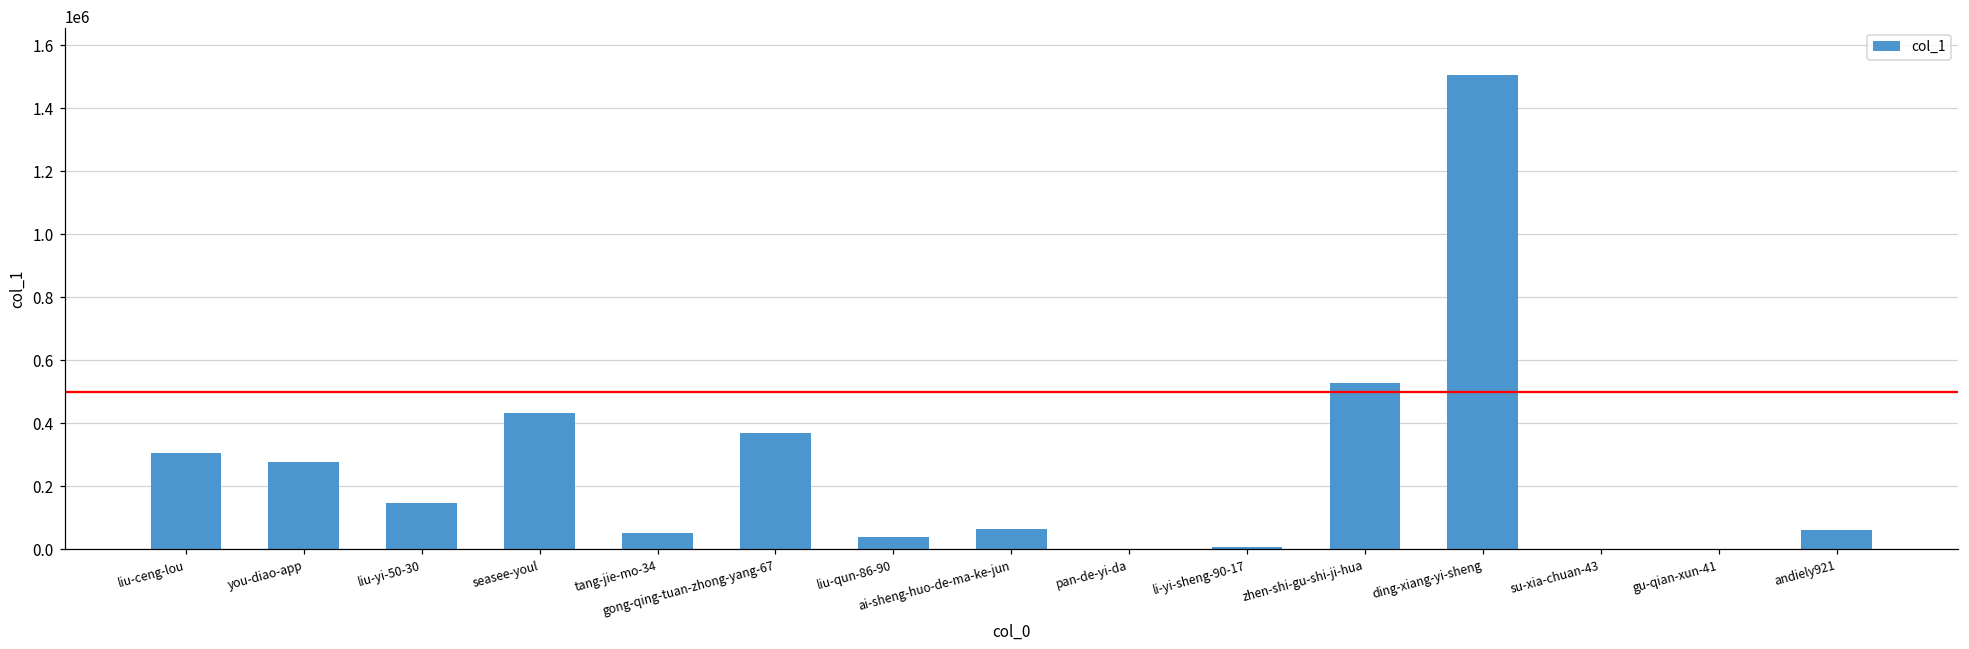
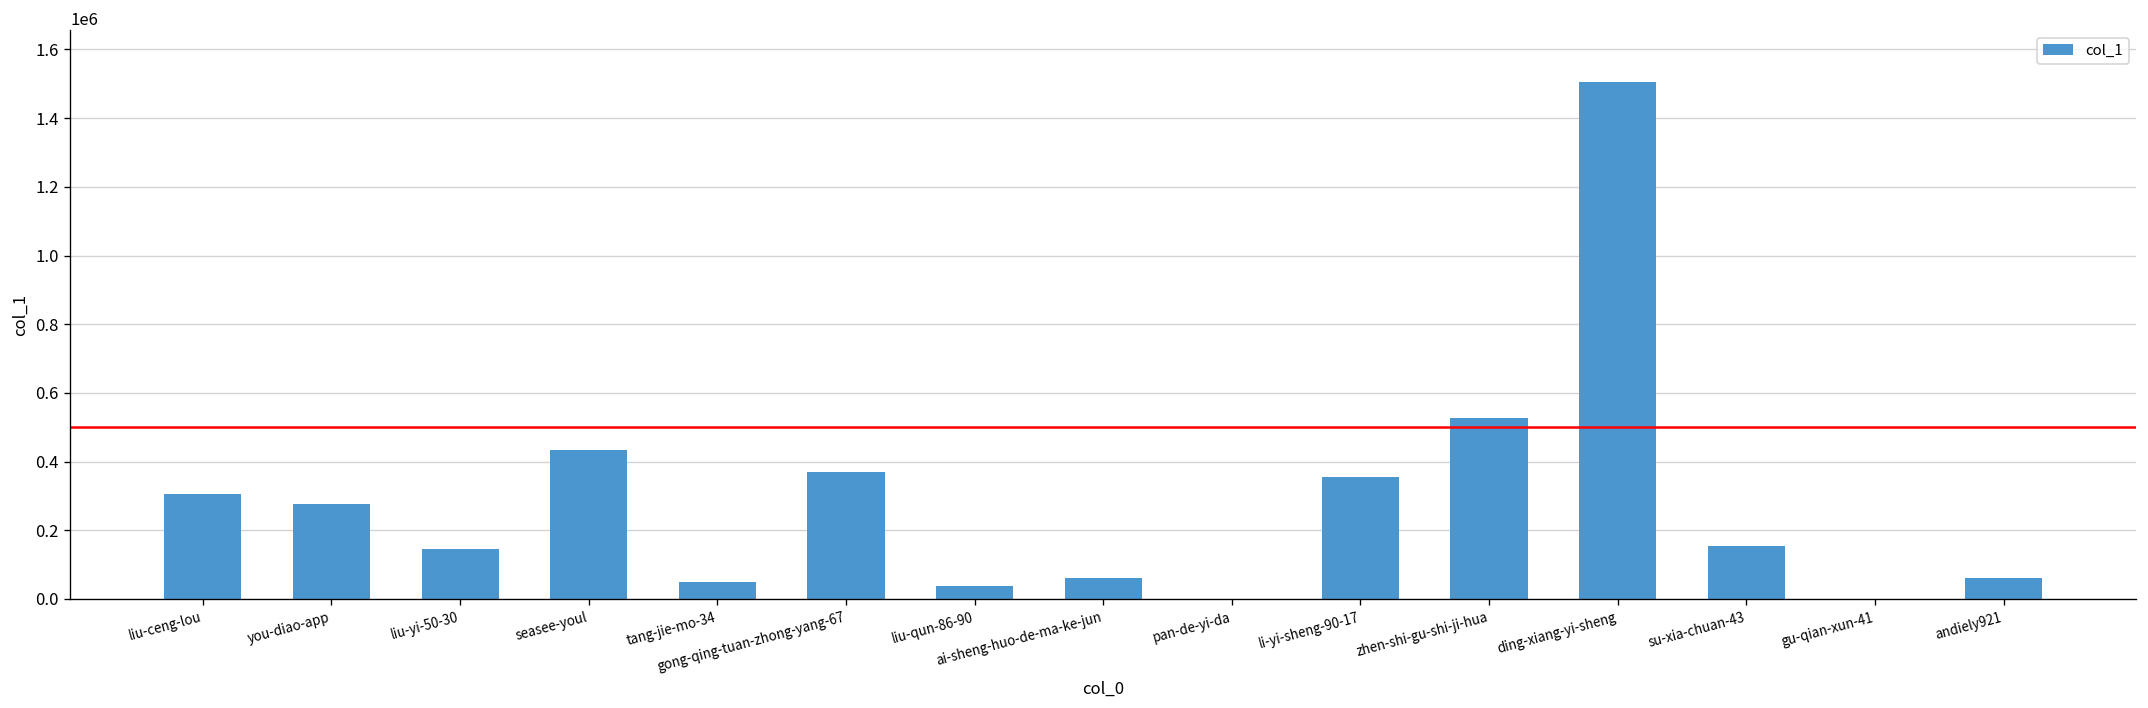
  {
    "liu-ceng-lou": 300000,
    "you-diao-app": 280000,
    "liu-yi-50-30": 150000,
    "seasee-youl": 430000,
    "tang-jie-mo-34": 50000,
    "gong-qing-tuan-zhong-yang-67": 370000,
    "liu-qun-86-90": 40000,
    "ai-sheng-huo-de-ma-ke-jun": 60000,
-   "li-yi-sheng-90-17": 10000,
+   "li-yi-sheng-90-17": 360000,
    "zhen-shi-gu-shi-ji-hua": 530000,
    "ding-xiang-yi-sheng": 1510000,
-   "su-xia-chuan-43": 0,
+   "su-xia-chuan-43": 150000,
    "andiely921": 60000
  }
